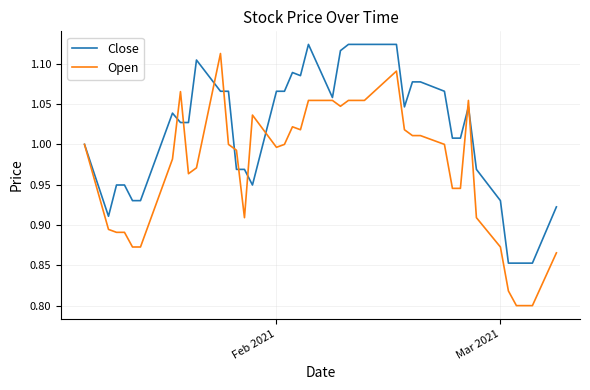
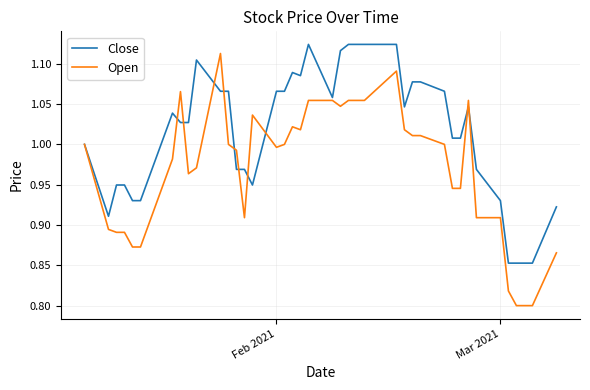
  {
    "Close": {
      "Feb 2021": 1.07,
      "Mar 2021": 0.93
    },
    "Open": {
      "Feb 2021": 1.00,
-     "Mar 2021": 0.87
+     "Mar 2021": 0.91
    }
  }
